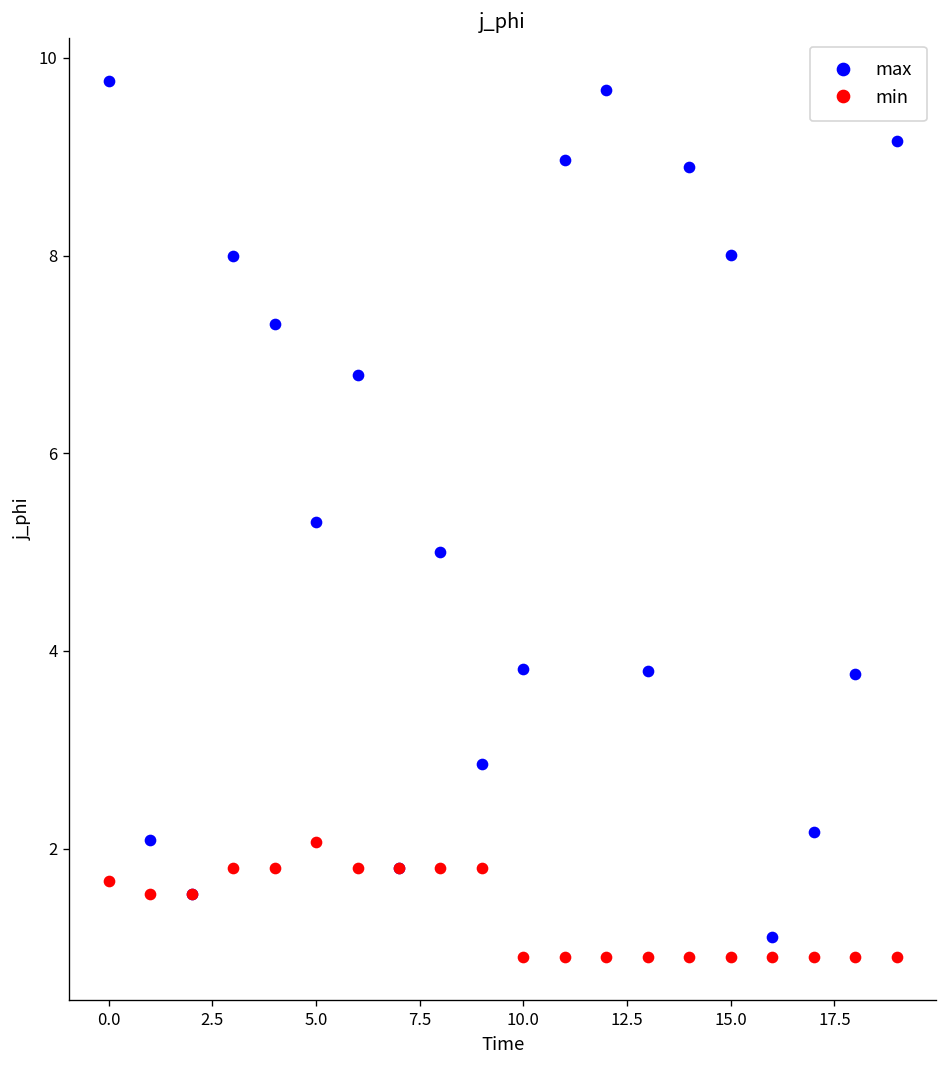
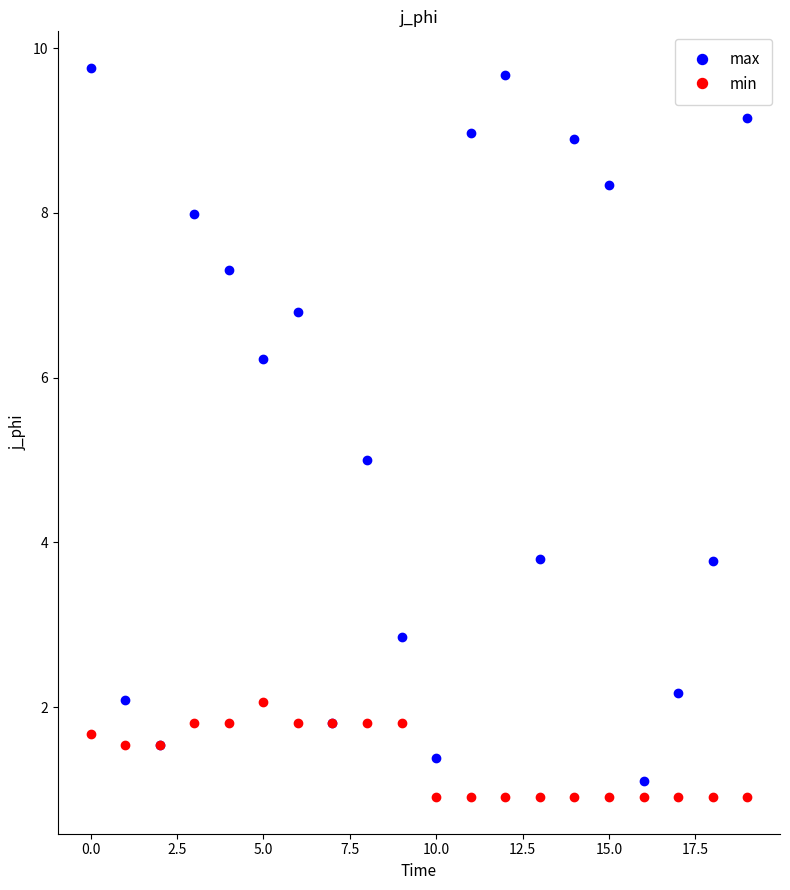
  {
    "max": {
      "0.0": 9.8,
-     "5.0": 5.3,
-     "10.0": 3.8,
-     "15.0": 8.0
+     "5.0": 6.2,
+     "10.0": 1.4,
+     "15.0": 8.3
    },
    "min": {
      "0.0": 1.7,
      "5.0": 2.1,
      "10.0": 0.9,
      "15.0": 0.9
    }
  }
